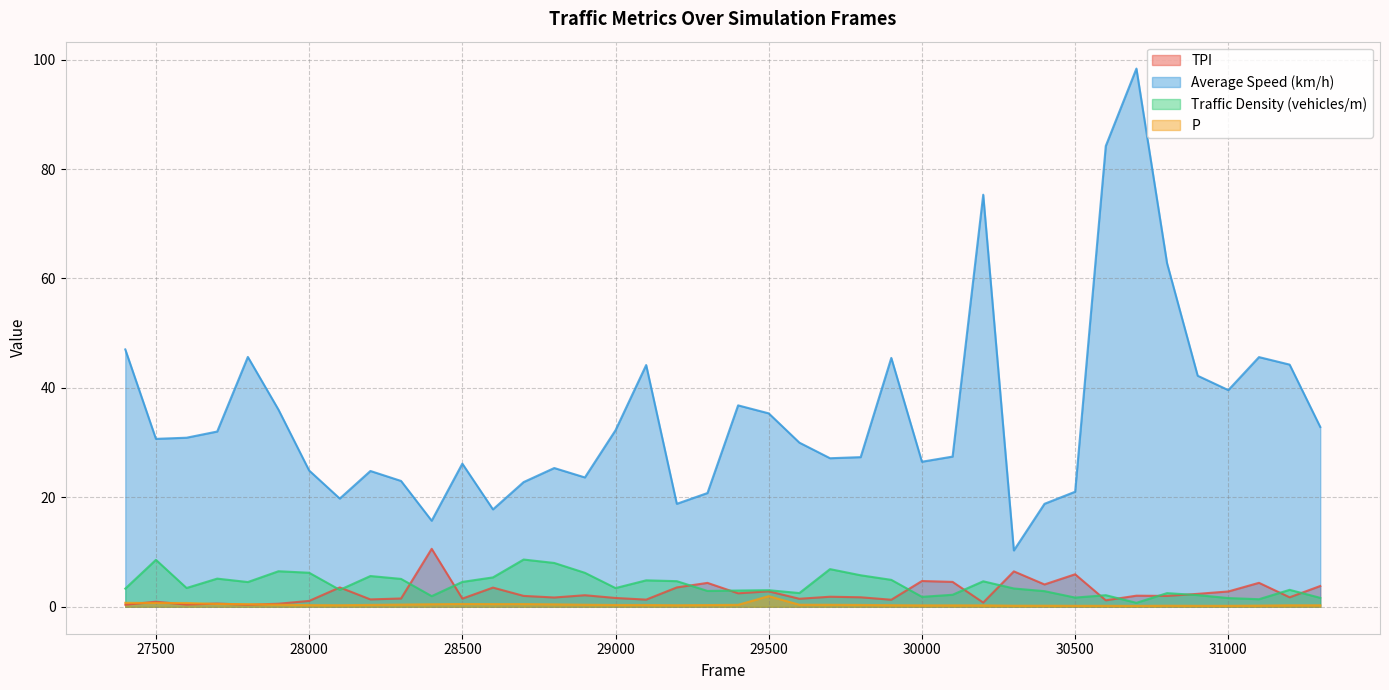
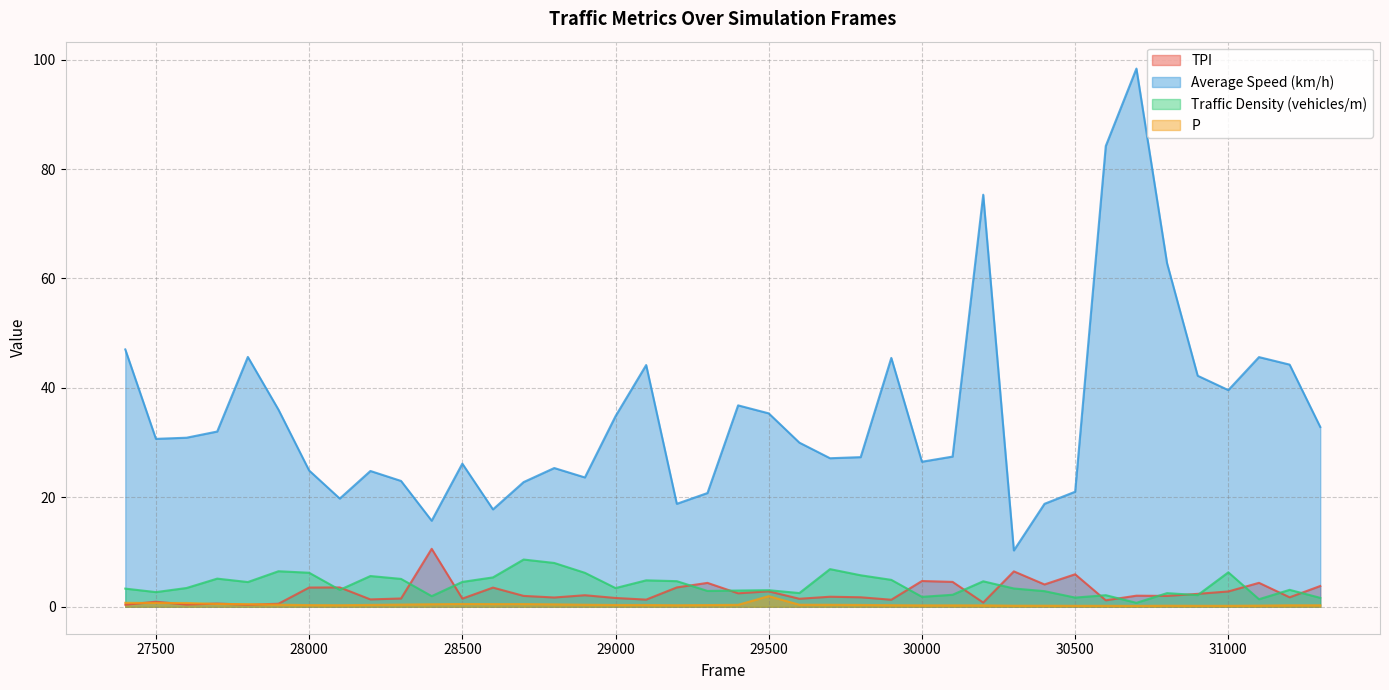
  {
    "TPI": {
-     "28000": 1,
+     "28000": 4,
      "28500": 1,
      "29000": 2,
      "30000": 5,
      "30500": 6,
      "31000": 3
    },
    "Average Speed (km/h)": {
      "27500": 31,
      "28000": 25,
      "28500": 26,
-     "29000": 32,
+     "29000": 35,
      "29500": 35,
      "30000": 27,
      "30500": 21,
      "31000": 40
    },
    "Traffic Density (vehicles/m)": {
-     "27500": 9,
+     "27500": 3,
      "28000": 6,
      "28500": 5,
      "29000": 3,
      "30000": 2,
      "30500": 2,
-     "31000": 2
+     "31000": 6
    },
    "P": {
      "28000": 0,
      "28500": 1,
      "29000": 0,
      "29500": 2,
      "30000": 0,
      "30500": 0,
      "31000": 0
    }
  }
